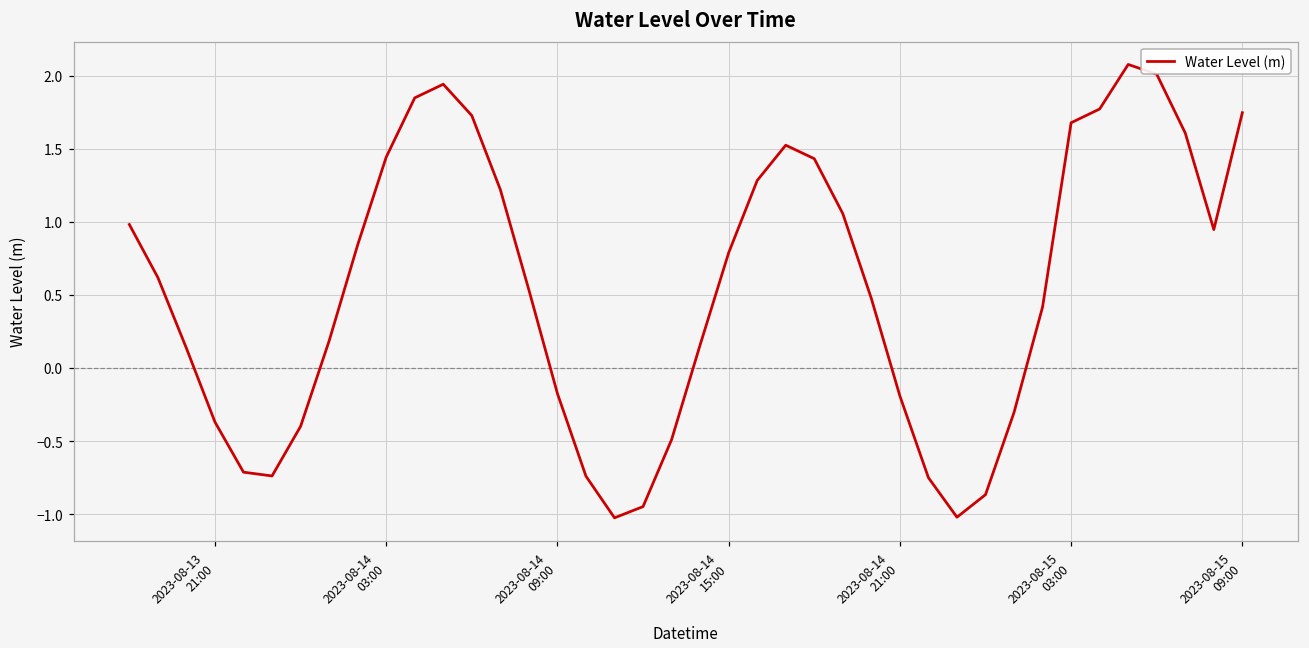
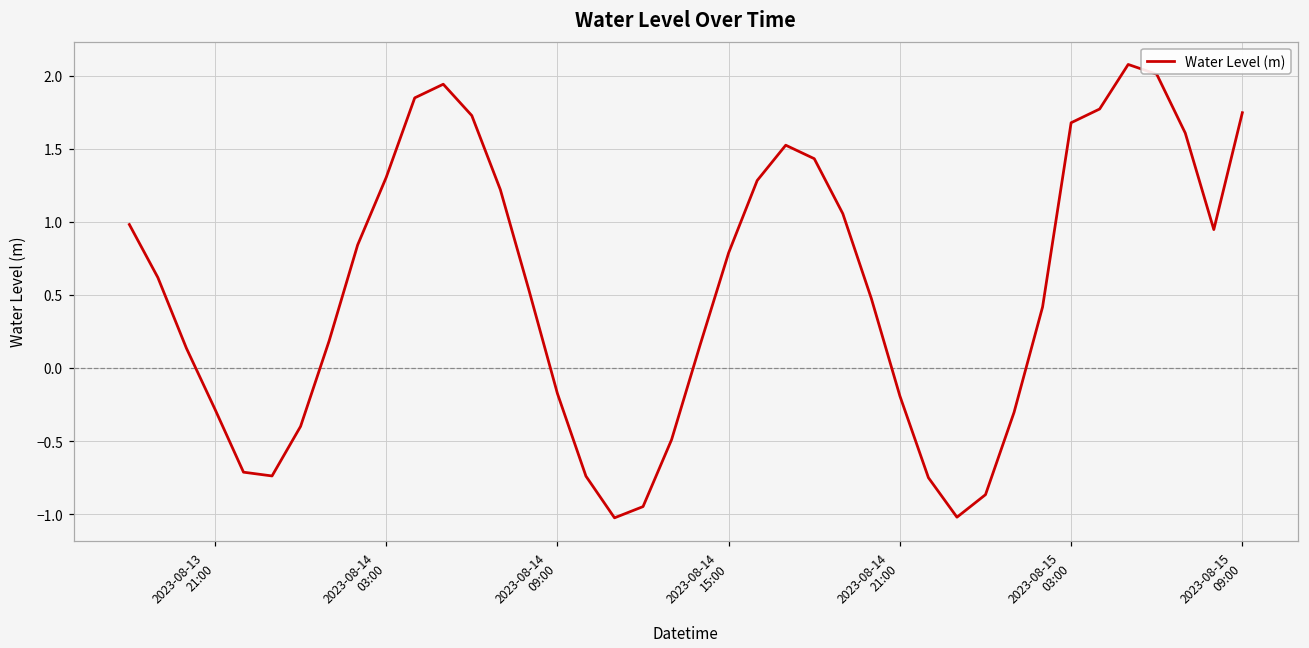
  {
-   "2023-08-13 21:00": -0.37,
-   "2023-08-14 03:00": 1.44,
+   "2023-08-13 21:00": -0.28,
+   "2023-08-14 03:00": 1.30,
    "2023-08-14 09:00": -0.17,
    "2023-08-14 15:00": 0.79,
    "2023-08-14 21:00": -0.19,
    "2023-08-15 03:00": 1.68,
    "2023-08-15 09:00": 1.75
  }
